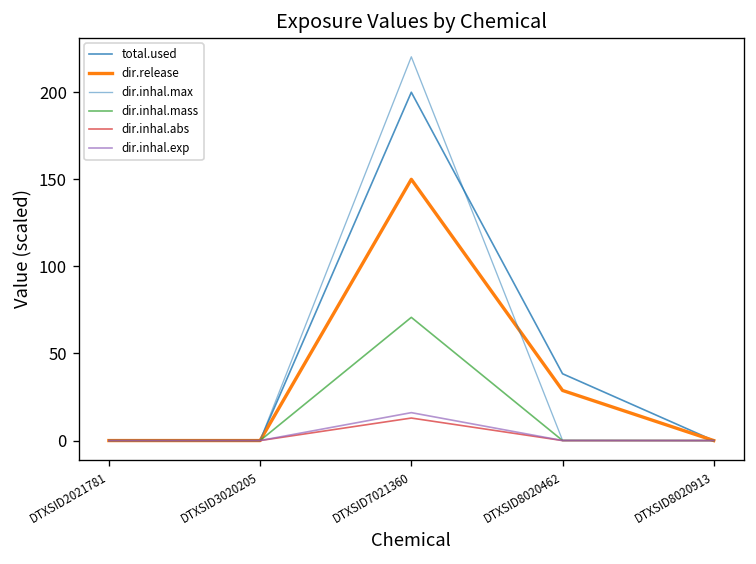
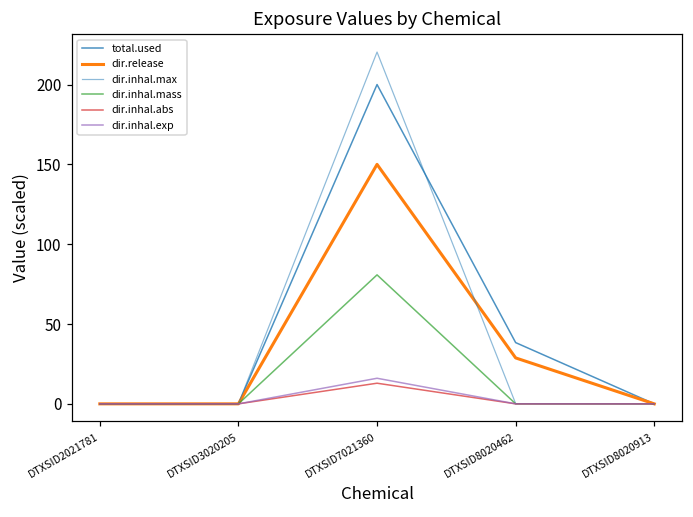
  {
    "dir.release": {
      "DTXSID7021360": 150,
      "DTXSID8020462": 29
    },
    "dir.inhal.mass": {
-     "DTXSID7021360": 71
+     "DTXSID7021360": 81
    },
    "dir.inhal.abs": {
      "DTXSID7021360": 13
    },
    "dir.inhal.exp": {
      "DTXSID7021360": 16
    }
  }
